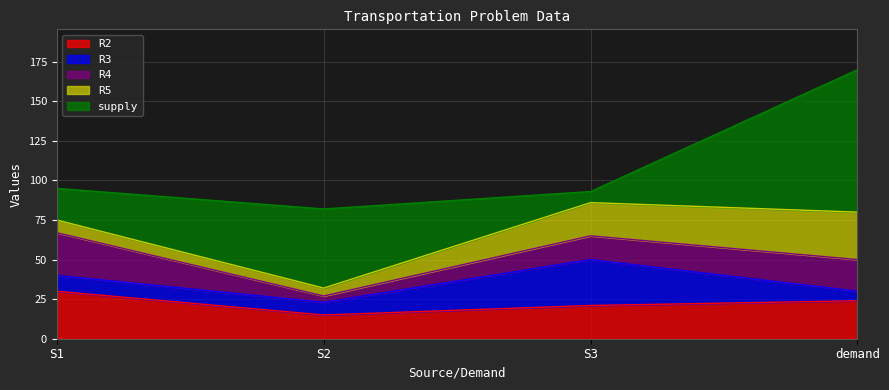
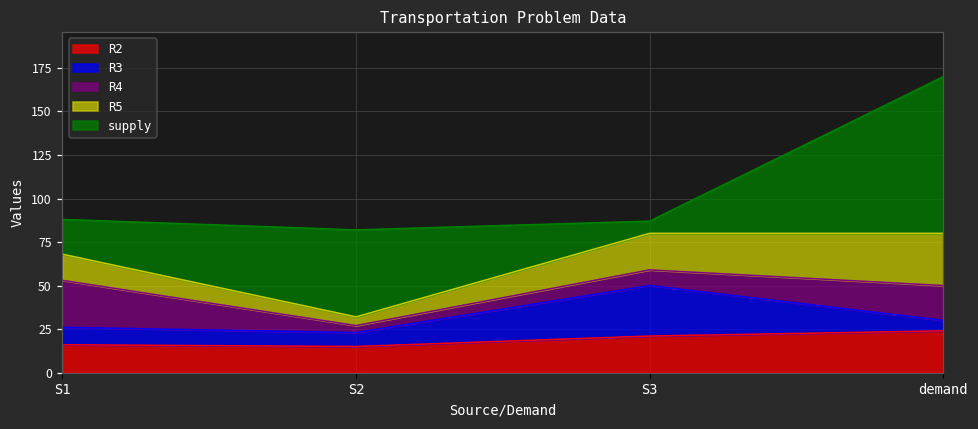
  {
    "R2": {
-     "S1": 30,
+     "S1": 16,
      "S2": 15,
      "S3": 21,
      "demand": 24
    },
    "R3": {
      "S1": 10,
      "S2": 8,
      "S3": 29,
      "demand": 6
    },
    "R4": {
      "S1": 27,
      "S2": 4,
-     "S3": 15,
+     "S3": 9,
      "demand": 20
    },
    "R5": {
-     "S1": 8,
+     "S1": 15,
      "S2": 5,
      "S3": 21,
      "demand": 30
    },
    "supply": {
      "S1": 20,
      "S2": 50,
      "S3": 7,
      "demand": 90
    }
  }
